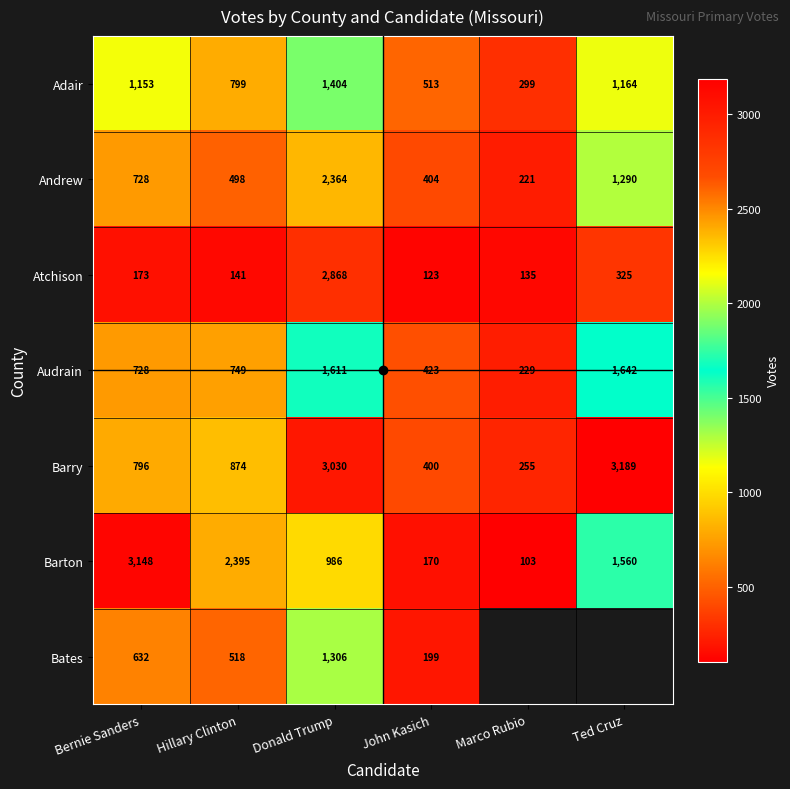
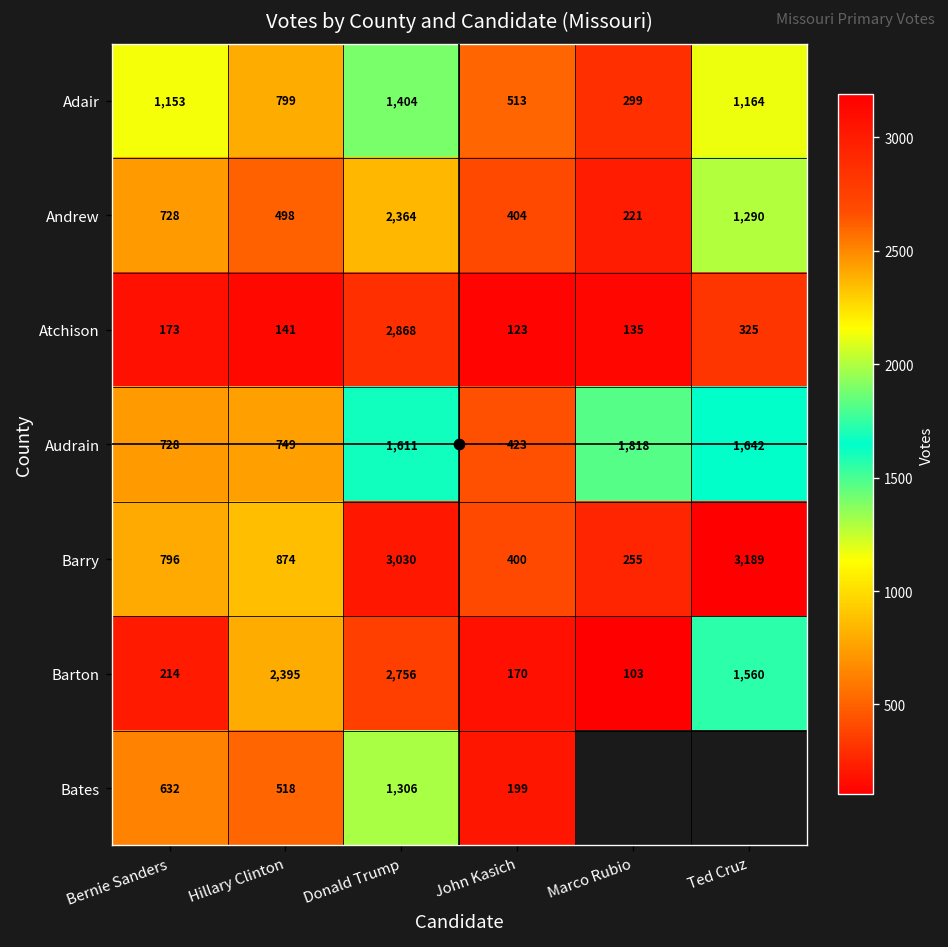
  {
    "Adair": {
      "Bernie Sanders": "1,153",
      "Hillary Clinton": "799",
      "Donald Trump": "1,404",
      "John Kasich": "513",
      "Marco Rubio": "299",
      "Ted Cruz": "1,164"
    },
    "Andrew": {
      "Bernie Sanders": "728",
      "Hillary Clinton": "498",
      "Donald Trump": "2,364",
      "John Kasich": "404",
      "Marco Rubio": "221",
      "Ted Cruz": "1,290"
    },
    "Atchison": {
      "Bernie Sanders": "173",
      "Hillary Clinton": "141",
      "Donald Trump": "2,868",
      "John Kasich": "123",
      "Marco Rubio": "135",
      "Ted Cruz": "325"
    },
    "Audrain": {
      "Bernie Sanders": "728",
      "Hillary Clinton": "749",
      "Donald Trump": "1,611",
      "John Kasich": "423",
-     "Marco Rubio": "229",
+     "Marco Rubio": "1,818",
      "Ted Cruz": "1,642"
    },
    "Barry": {
      "Bernie Sanders": "796",
      "Hillary Clinton": "874",
      "Donald Trump": "3,030",
      "John Kasich": "400",
      "Marco Rubio": "255",
      "Ted Cruz": "3,189"
    },
    "Barton": {
-     "Bernie Sanders": "3,148",
+     "Bernie Sanders": "214",
      "Hillary Clinton": "2,395",
-     "Donald Trump": "986",
+     "Donald Trump": "2,756",
      "John Kasich": "170",
      "Marco Rubio": "103",
      "Ted Cruz": "1,560"
    },
    "Bates": {
      "Bernie Sanders": "632",
      "Hillary Clinton": "518",
      "Donald Trump": "1,306",
      "John Kasich": "199"
    }
  }
